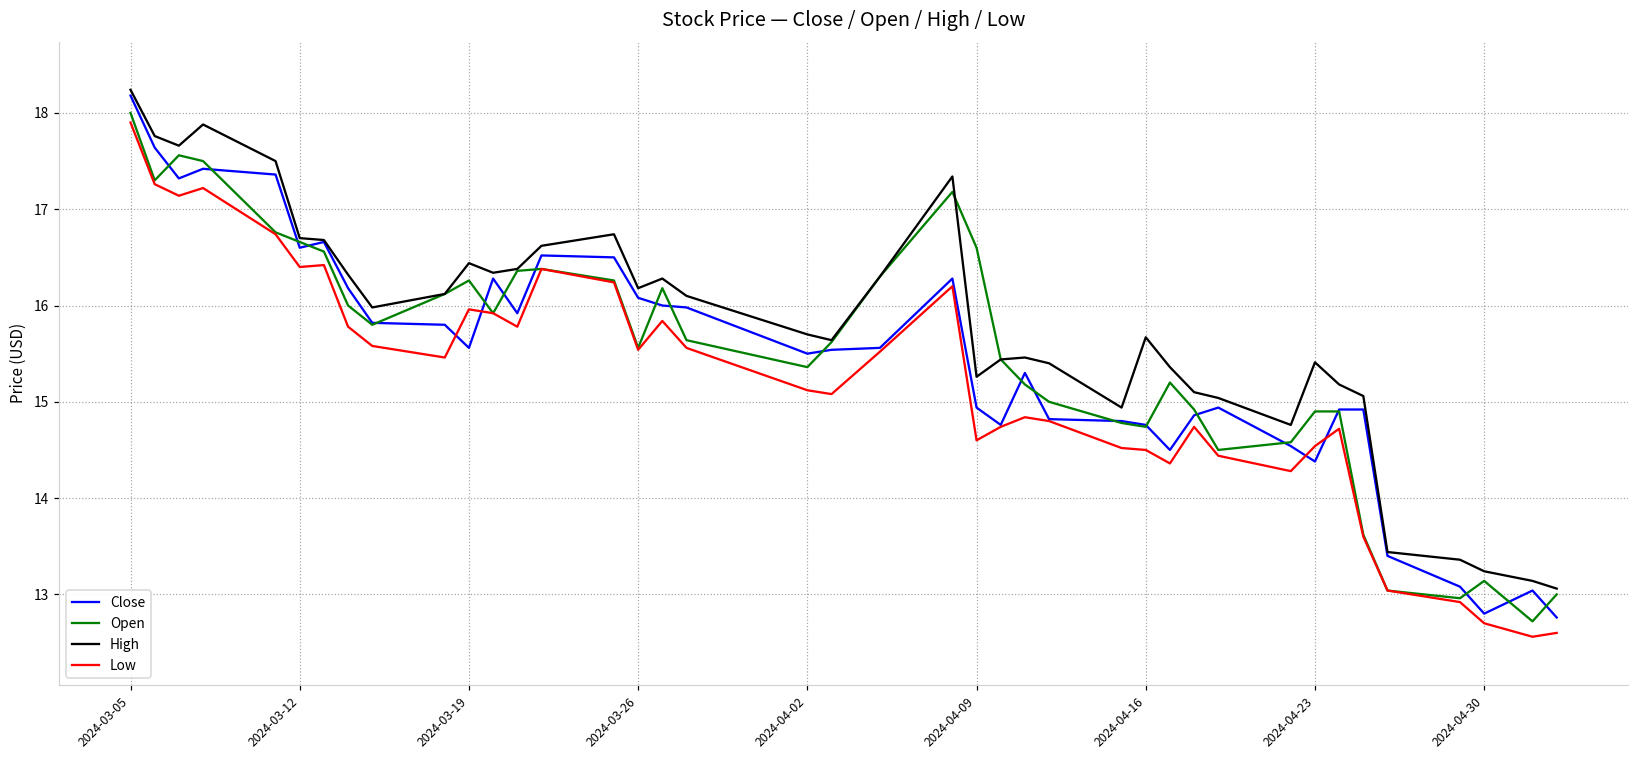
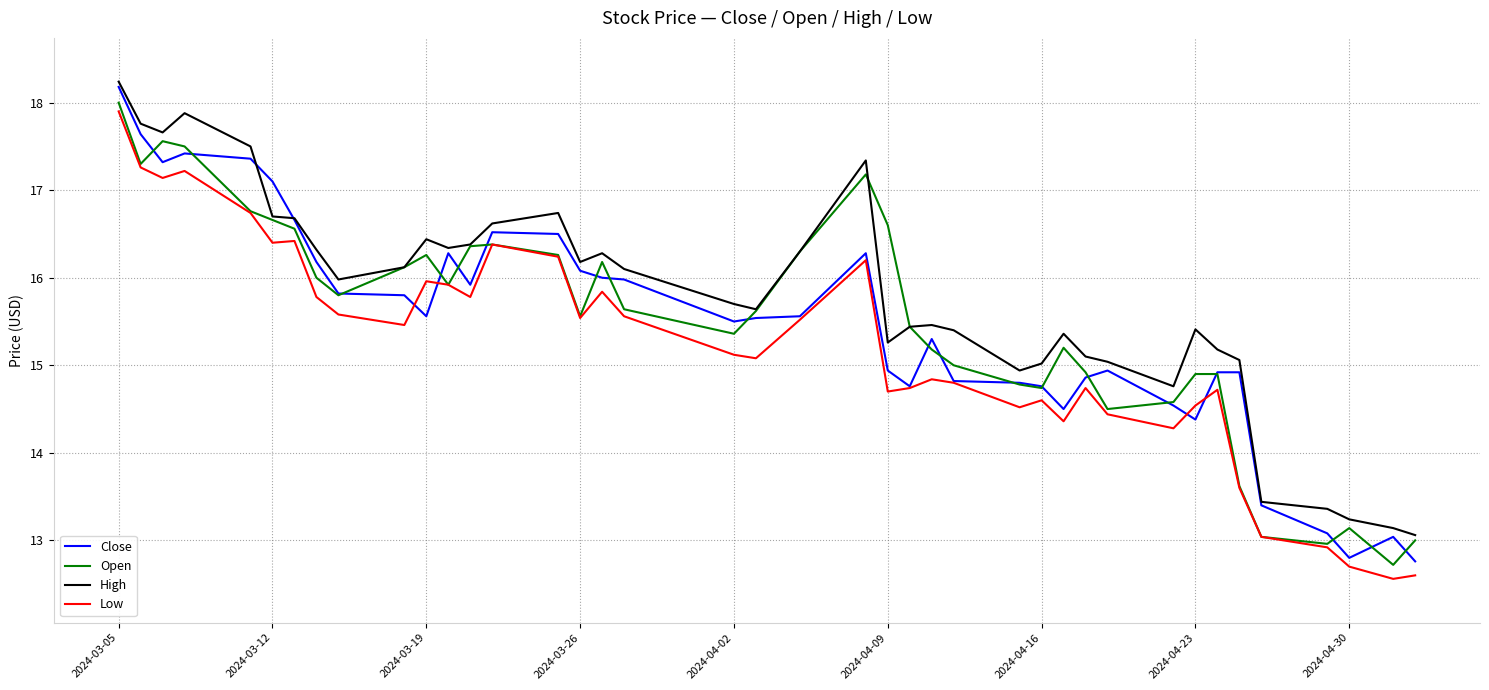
  {
    "Close": {
      "2024-03-05": 18.2,
-     "2024-03-12": 16.6,
+     "2024-03-12": 17.1,
      "2024-03-19": 15.6,
      "2024-03-26": 16.1,
      "2024-04-02": 15.5,
      "2024-04-09": 14.9,
      "2024-04-23": 14.4,
      "2024-04-30": 12.8
    },
    "Open": {
      "2024-03-05": 18.0,
      "2024-03-12": 16.7,
      "2024-03-19": 16.3,
      "2024-04-02": 15.4,
      "2024-04-09": 16.6,
      "2024-04-23": 14.9,
      "2024-04-30": 13.1
    },
    "High": {
      "2024-03-05": 18.2,
      "2024-03-12": 16.7,
      "2024-03-19": 16.4,
      "2024-03-26": 16.2,
      "2024-04-02": 15.7,
      "2024-04-09": 15.3,
-     "2024-04-16": 15.7,
+     "2024-04-16": 15.0,
      "2024-04-23": 15.4,
      "2024-04-30": 13.2
    },
    "Low": {
      "2024-03-05": 17.9,
      "2024-03-12": 16.4,
      "2024-03-19": 16.0,
      "2024-04-02": 15.1,
-     "2024-04-09": 14.6,
-     "2024-04-16": 14.5,
+     "2024-04-09": 14.7,
+     "2024-04-16": 14.6,
      "2024-04-23": 14.5,
      "2024-04-30": 12.7
    }
  }
